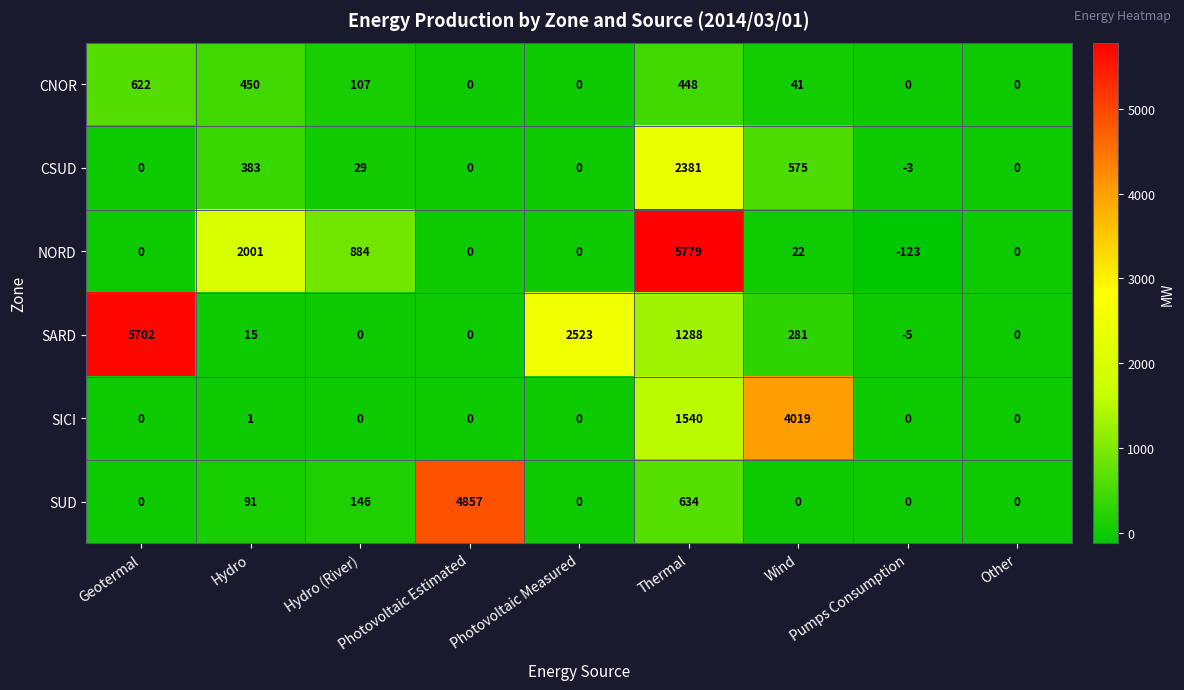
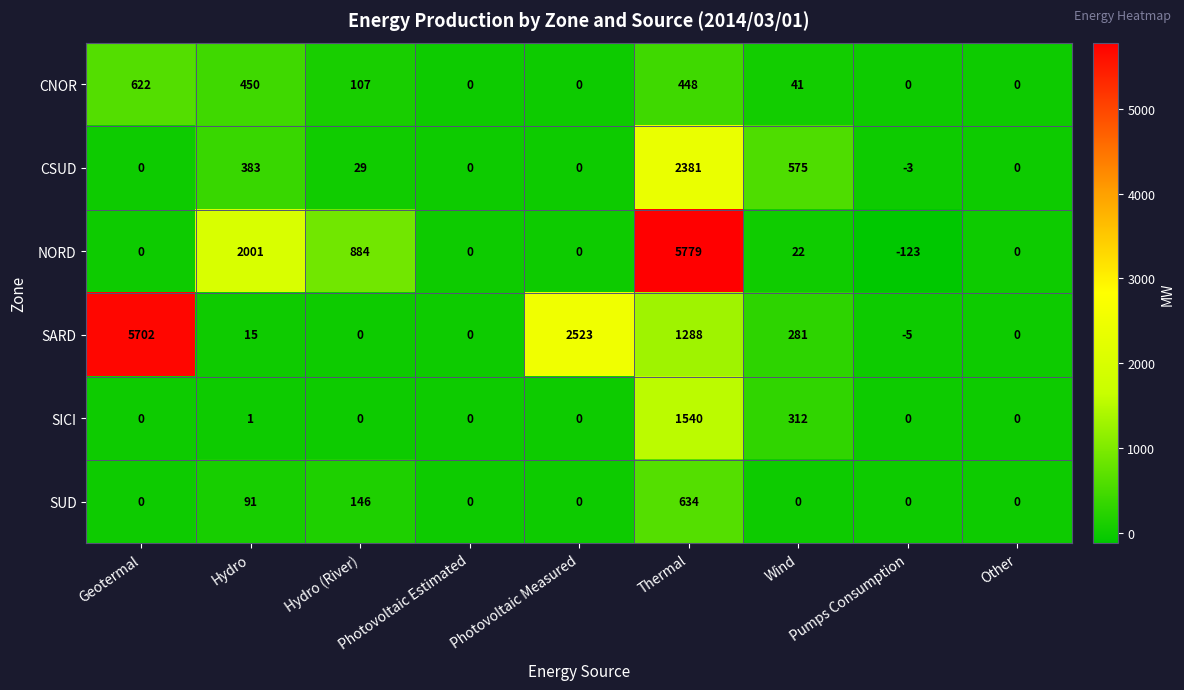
  {
    "CNOR": {
      "Geotermal": 622,
      "Hydro": 450,
      "Hydro (River)": 107,
      "Photovoltaic Estimated": 0,
      "Photovoltaic Measured": 0,
      "Thermal": 448,
      "Wind": 41,
      "Pumps Consumption": 0,
      "Other": 0
    },
    "CSUD": {
      "Geotermal": 0,
      "Hydro": 383,
      "Hydro (River)": 29,
      "Photovoltaic Estimated": 0,
      "Photovoltaic Measured": 0,
      "Thermal": 2381,
      "Wind": 575,
      "Pumps Consumption": -3,
      "Other": 0
    },
    "NORD": {
      "Geotermal": 0,
      "Hydro": 2001,
      "Hydro (River)": 884,
      "Photovoltaic Estimated": 0,
      "Photovoltaic Measured": 0,
      "Thermal": 5779,
      "Wind": 22,
      "Pumps Consumption": -123,
      "Other": 0
    },
    "SARD": {
      "Geotermal": 5702,
      "Hydro": 15,
      "Hydro (River)": 0,
      "Photovoltaic Estimated": 0,
      "Photovoltaic Measured": 2523,
      "Thermal": 1288,
      "Wind": 281,
      "Pumps Consumption": -5,
      "Other": 0
    },
    "SICI": {
      "Geotermal": 0,
      "Hydro": 1,
      "Hydro (River)": 0,
      "Photovoltaic Estimated": 0,
      "Photovoltaic Measured": 0,
      "Thermal": 1540,
-     "Wind": 4019,
+     "Wind": 312,
      "Pumps Consumption": 0,
      "Other": 0
    },
    "SUD": {
      "Geotermal": 0,
      "Hydro": 91,
      "Hydro (River)": 146,
-     "Photovoltaic Estimated": 4857,
+     "Photovoltaic Estimated": 0,
      "Photovoltaic Measured": 0,
      "Thermal": 634,
      "Wind": 0,
      "Pumps Consumption": 0,
      "Other": 0
    }
  }
